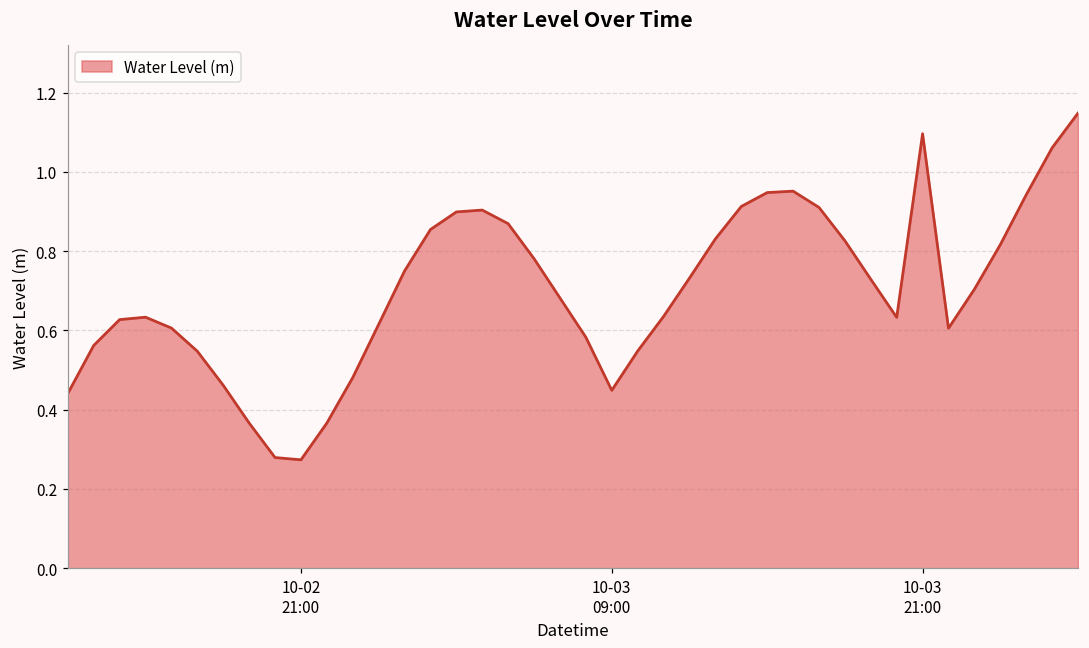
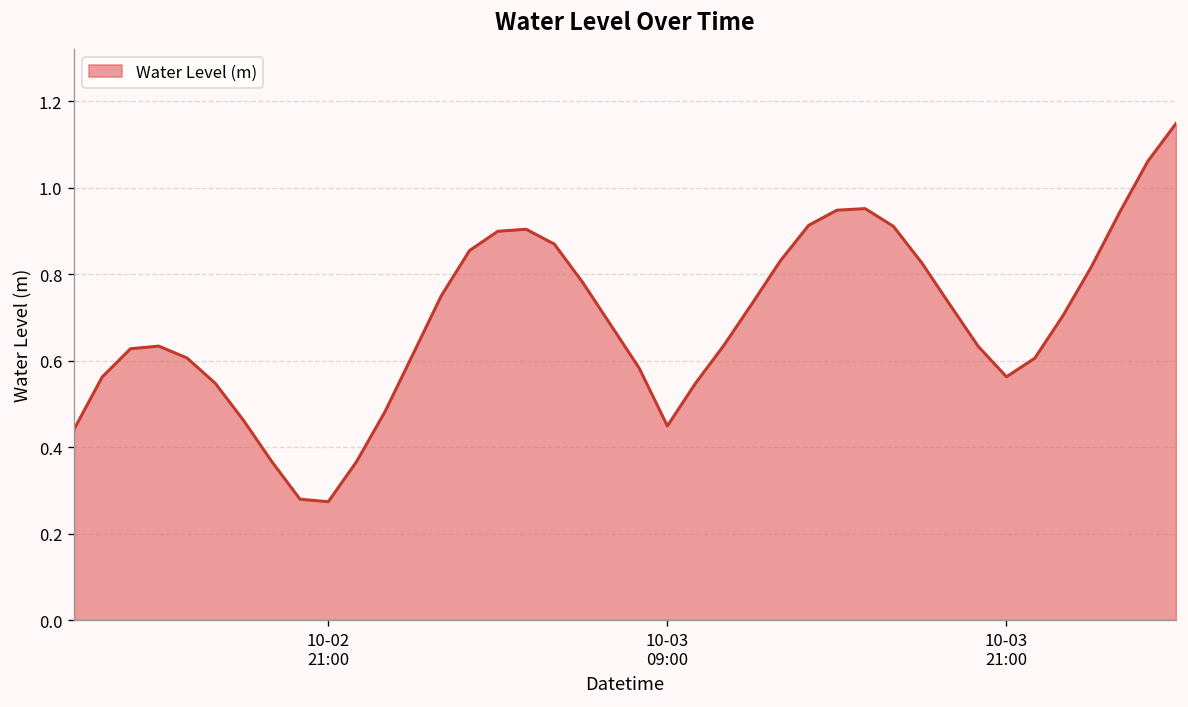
  {
    "10-02 21:00": 0.27,
    "10-03 09:00": 0.45,
-   "10-03 21:00": 1.10
+   "10-03 21:00": 0.56
  }
